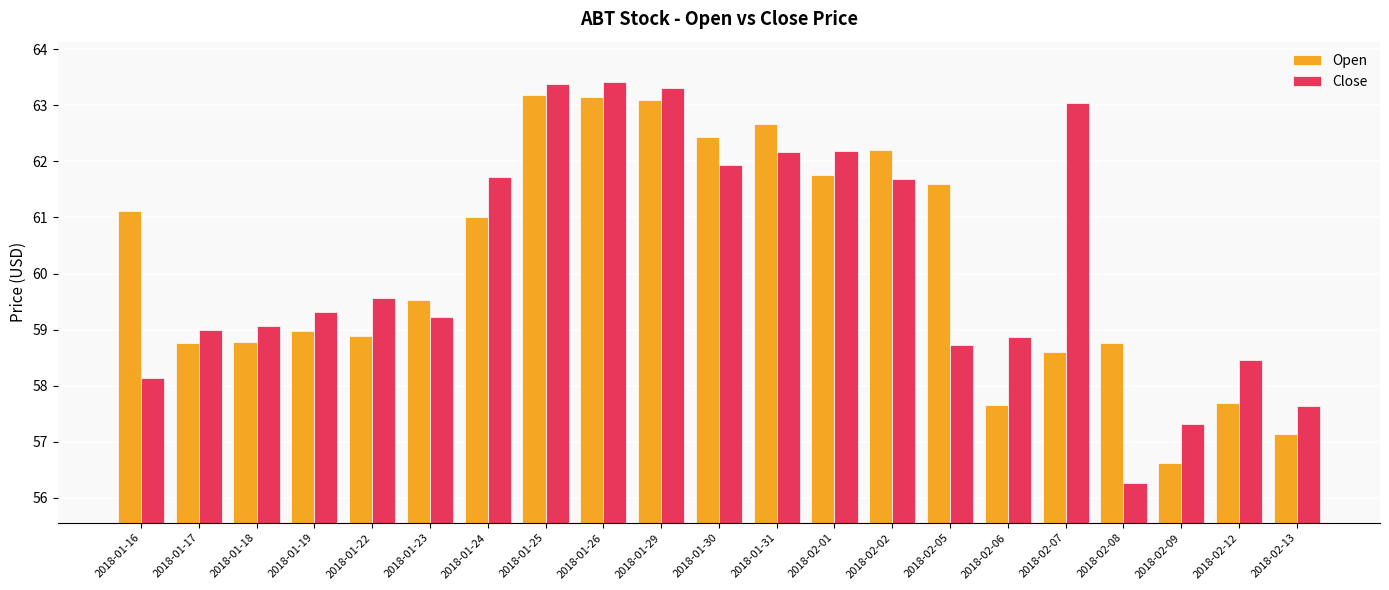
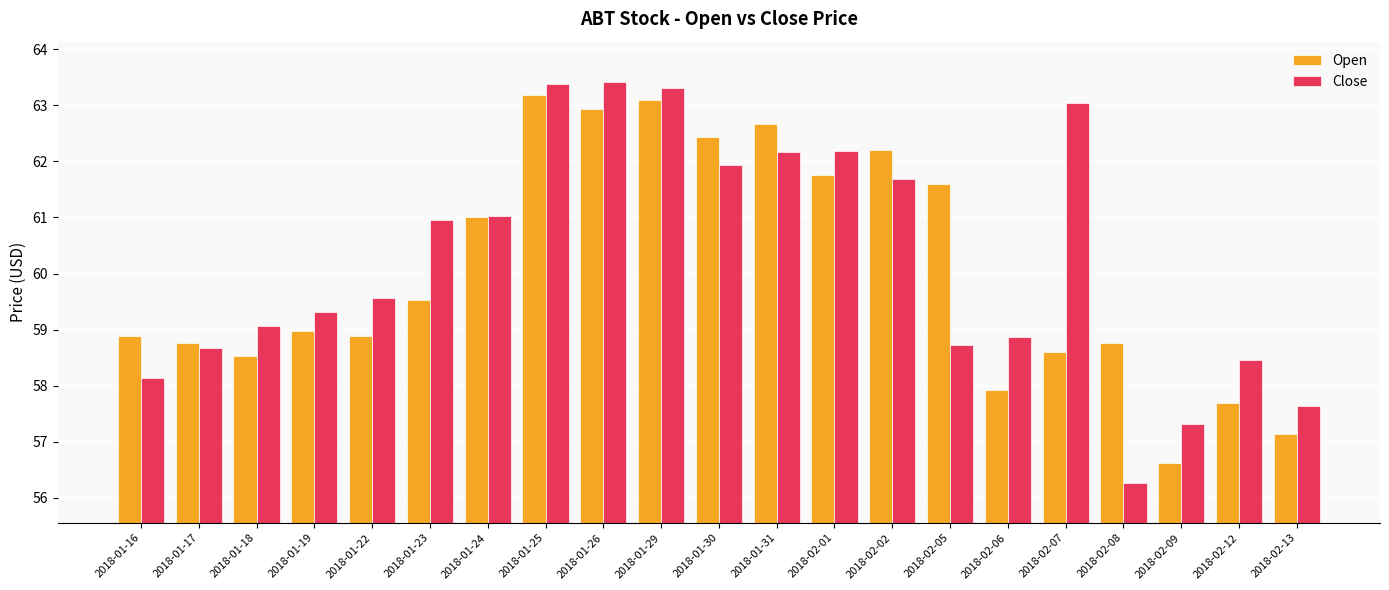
  {
    "Open": {
-     "2018-01-16": 61.1,
+     "2018-01-16": 58.9,
      "2018-01-17": 58.8,
-     "2018-01-18": 58.8,
+     "2018-01-18": 58.5,
      "2018-01-19": 59.0,
      "2018-01-22": 58.9,
      "2018-01-23": 59.5,
      "2018-01-24": 61.0,
      "2018-01-25": 63.2,
-     "2018-01-26": 63.2,
+     "2018-01-26": 62.9,
      "2018-01-29": 63.1,
      "2018-01-30": 62.4,
      "2018-01-31": 62.7,
      "2018-02-01": 61.8,
      "2018-02-02": 62.2,
      "2018-02-05": 61.6,
-     "2018-02-06": 57.7,
+     "2018-02-06": 57.9,
      "2018-02-07": 58.6,
      "2018-02-08": 58.8,
      "2018-02-09": 56.6,
      "2018-02-12": 57.7,
      "2018-02-13": 57.1
    },
    "Close": {
      "2018-01-16": 58.1,
-     "2018-01-17": 59.0,
+     "2018-01-17": 58.7,
      "2018-01-18": 59.1,
      "2018-01-19": 59.3,
      "2018-01-22": 59.6,
-     "2018-01-23": 59.2,
-     "2018-01-24": 61.7,
+     "2018-01-23": 61.0,
+     "2018-01-24": 61.0,
      "2018-01-25": 63.4,
      "2018-01-26": 63.4,
      "2018-01-29": 63.3,
      "2018-01-30": 61.9,
      "2018-01-31": 62.2,
      "2018-02-01": 62.2,
      "2018-02-02": 61.7,
      "2018-02-05": 58.7,
      "2018-02-06": 58.9,
      "2018-02-07": 63.0,
      "2018-02-08": 56.3,
      "2018-02-09": 57.3,
      "2018-02-12": 58.5,
      "2018-02-13": 57.6
    }
  }
